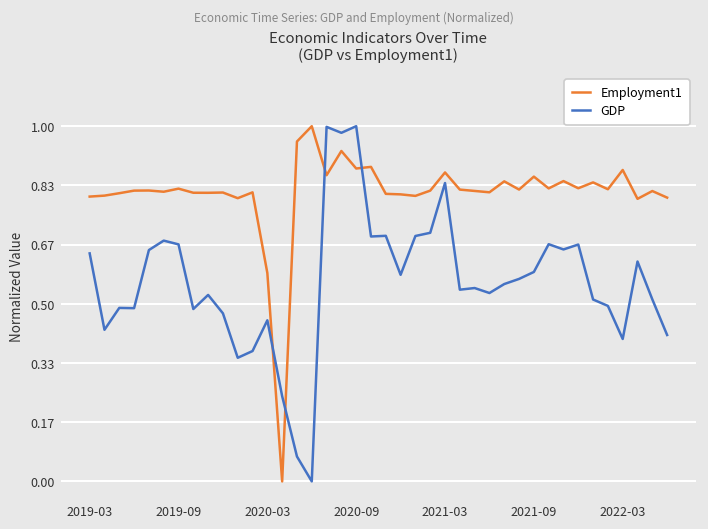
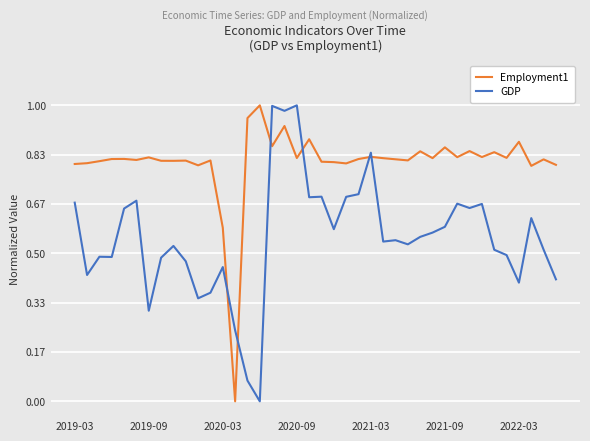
  {
    "Employment1": {
      "2019-03": 0.80,
      "2019-09": 0.82,
      "2020-03": 0.59,
-     "2020-09": 0.88,
-     "2021-03": 0.87,
+     "2020-09": 0.82,
+     "2021-03": 0.83,
      "2021-09": 0.86,
      "2022-03": 0.88
    },
    "GDP": {
-     "2019-03": 0.64,
-     "2019-09": 0.67,
+     "2019-03": 0.67,
+     "2019-09": 0.31,
      "2020-03": 0.45,
      "2020-09": 1.00,
      "2021-03": 0.84,
      "2021-09": 0.59,
      "2022-03": 0.40
    }
  }
